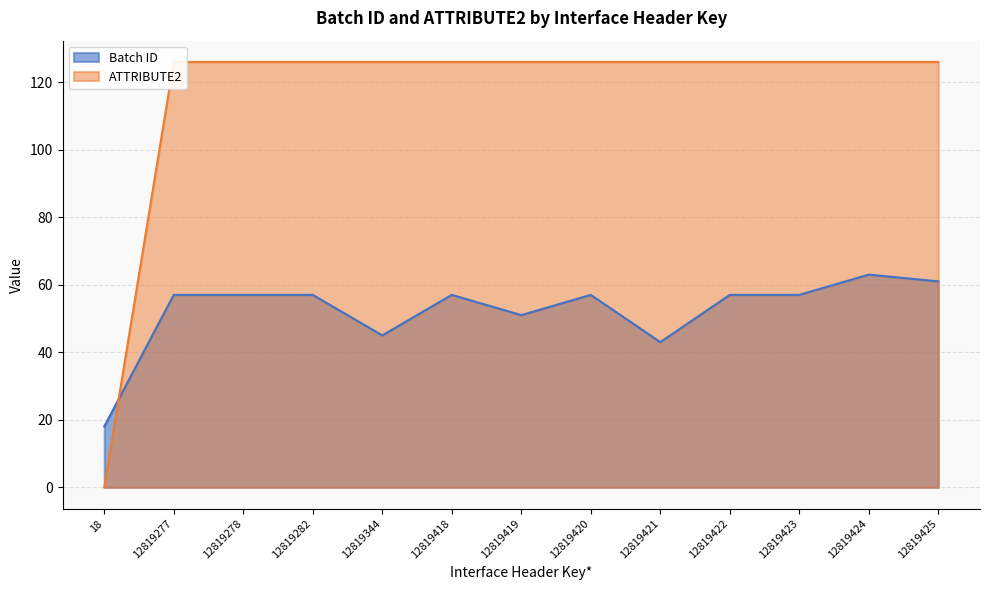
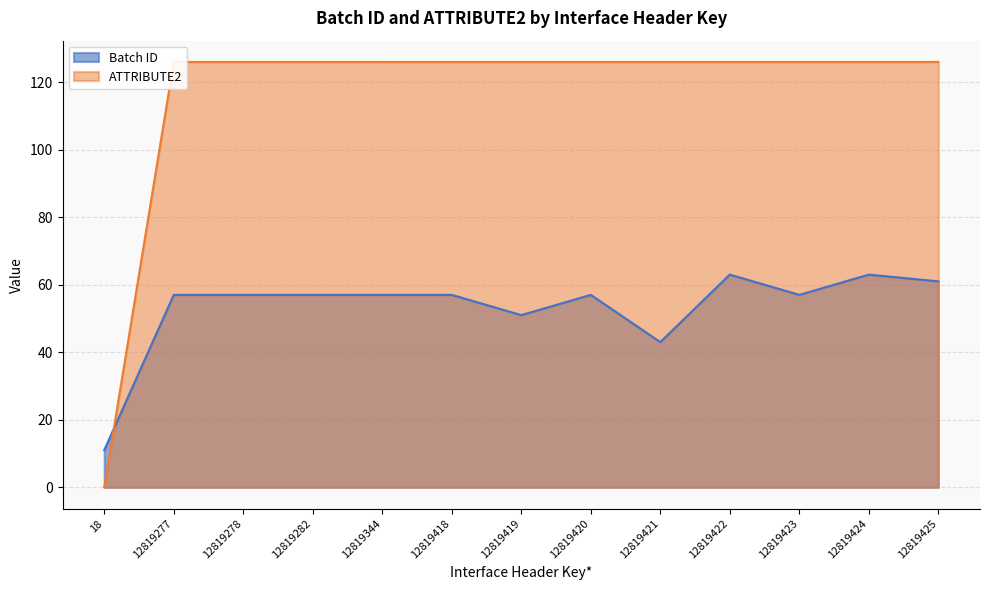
  {
    "Batch ID": {
-     "18": 18,
+     "18": 11,
      "12819277": 57,
      "12819278": 57,
      "12819282": 57,
-     "12819344": 45,
+     "12819344": 57,
      "12819418": 57,
      "12819419": 51,
      "12819420": 57,
      "12819421": 43,
-     "12819422": 57,
+     "12819422": 63,
      "12819423": 57,
      "12819424": 63,
      "12819425": 61
    },
    "ATTRIBUTE2": {
      "18": 0,
      "12819278": 126,
      "12819282": 126,
      "12819344": 126,
      "12819418": 126,
      "12819419": 126,
      "12819420": 126,
      "12819421": 126,
      "12819422": 126,
      "12819423": 126,
      "12819424": 126,
      "12819425": 126
    }
  }
